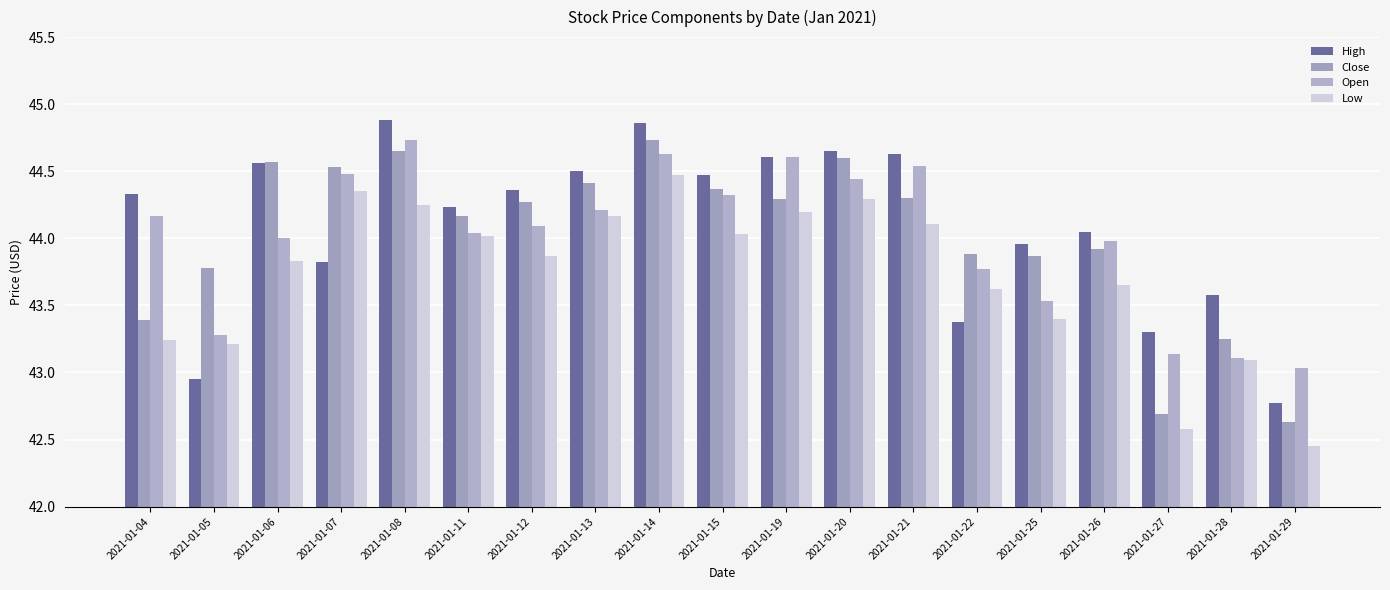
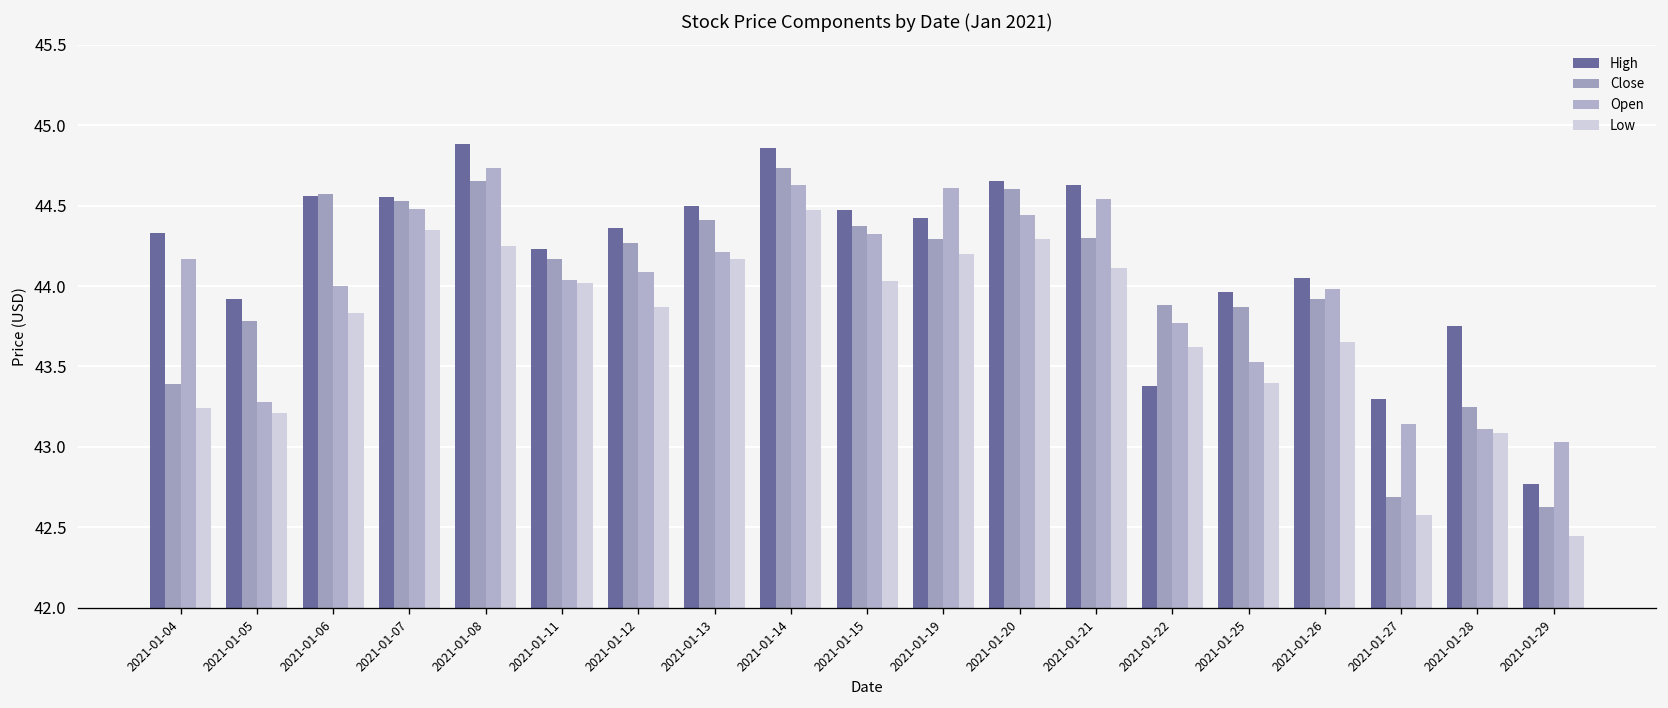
  {
    "High": {
      "2021-01-04": 44.33,
-     "2021-01-05": 42.95,
+     "2021-01-05": 43.92,
      "2021-01-06": 44.56,
-     "2021-01-07": 43.82,
+     "2021-01-07": 44.55,
      "2021-01-08": 44.88,
      "2021-01-11": 44.23,
      "2021-01-12": 44.36,
      "2021-01-13": 44.50,
      "2021-01-14": 44.86,
      "2021-01-15": 44.47,
-     "2021-01-19": 44.61,
+     "2021-01-19": 44.42,
      "2021-01-20": 44.65,
      "2021-01-21": 44.63,
      "2021-01-22": 43.38,
      "2021-01-25": 43.96,
      "2021-01-26": 44.05,
      "2021-01-27": 43.30,
-     "2021-01-28": 43.58,
+     "2021-01-28": 43.75,
      "2021-01-29": 42.77
    }
  }
